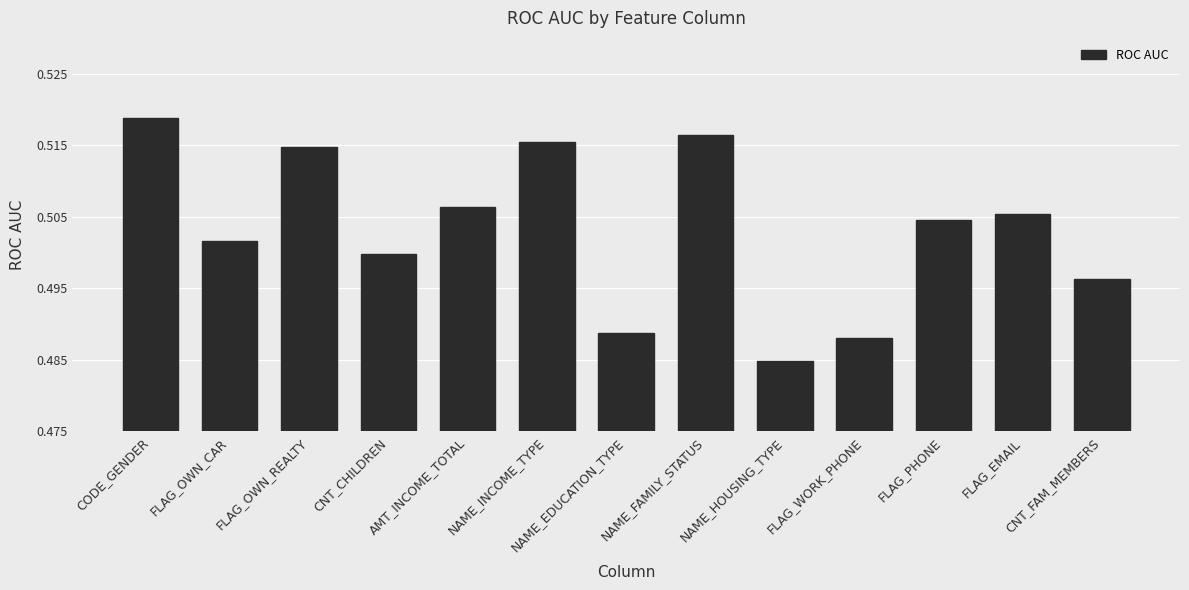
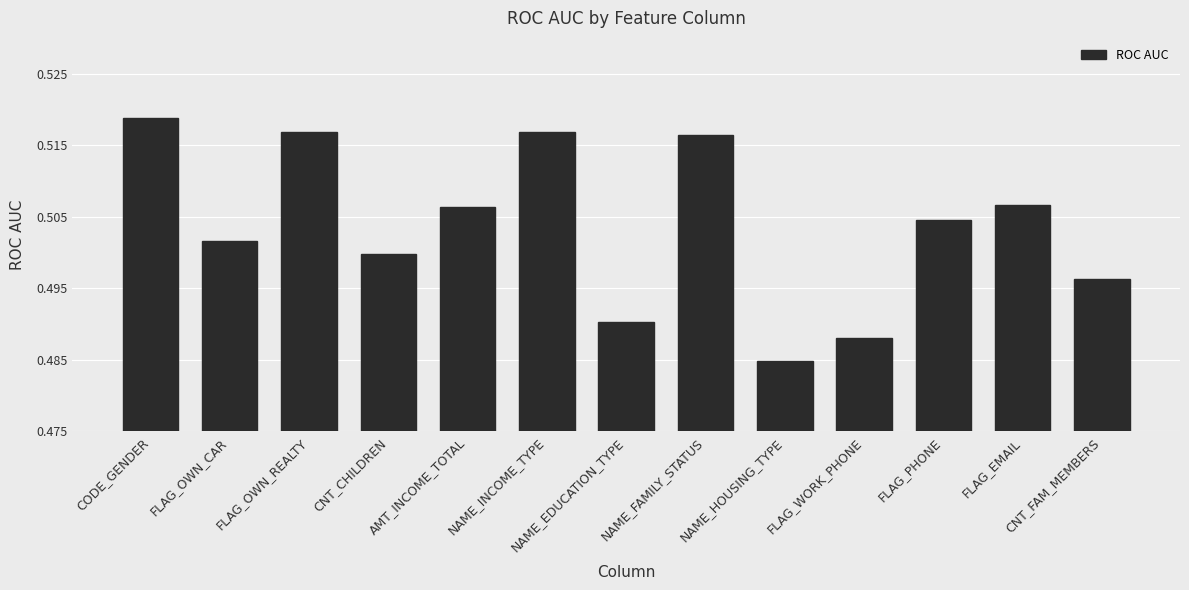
  {
    "CODE_GENDER": 0.519,
    "FLAG_OWN_CAR": 0.502,
-   "FLAG_OWN_REALTY": 0.515,
+   "FLAG_OWN_REALTY": 0.517,
    "CNT_CHILDREN": 0.500,
    "AMT_INCOME_TOTAL": 0.506,
-   "NAME_INCOME_TYPE": 0.515,
-   "NAME_EDUCATION_TYPE": 0.489,
+   "NAME_INCOME_TYPE": 0.517,
+   "NAME_EDUCATION_TYPE": 0.490,
    "NAME_FAMILY_STATUS": 0.516,
    "NAME_HOUSING_TYPE": 0.485,
    "FLAG_WORK_PHONE": 0.488,
    "FLAG_PHONE": 0.505,
-   "FLAG_EMAIL": 0.505,
+   "FLAG_EMAIL": 0.507,
    "CNT_FAM_MEMBERS": 0.496
  }
